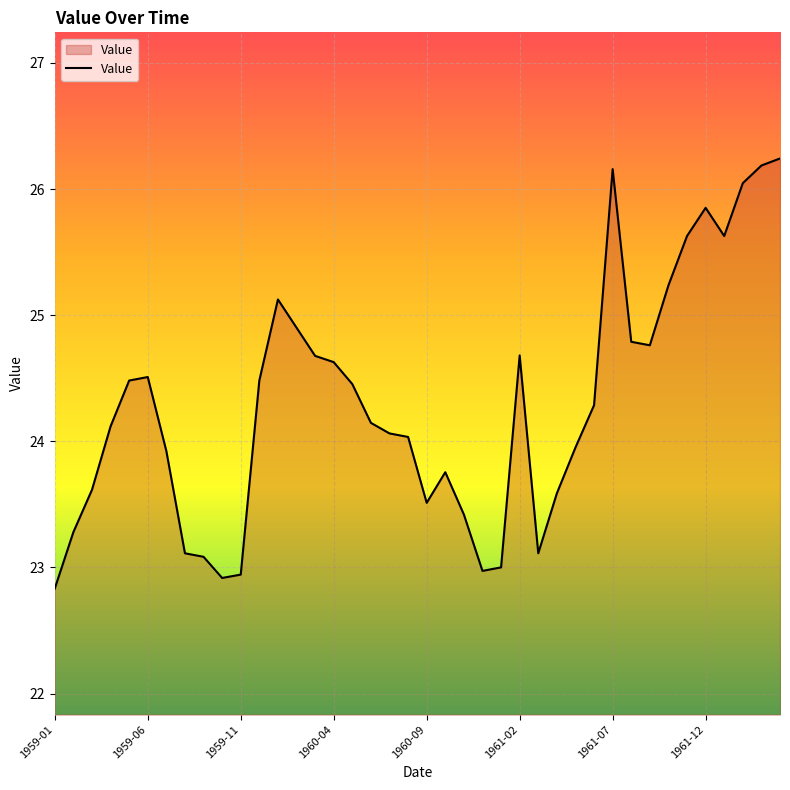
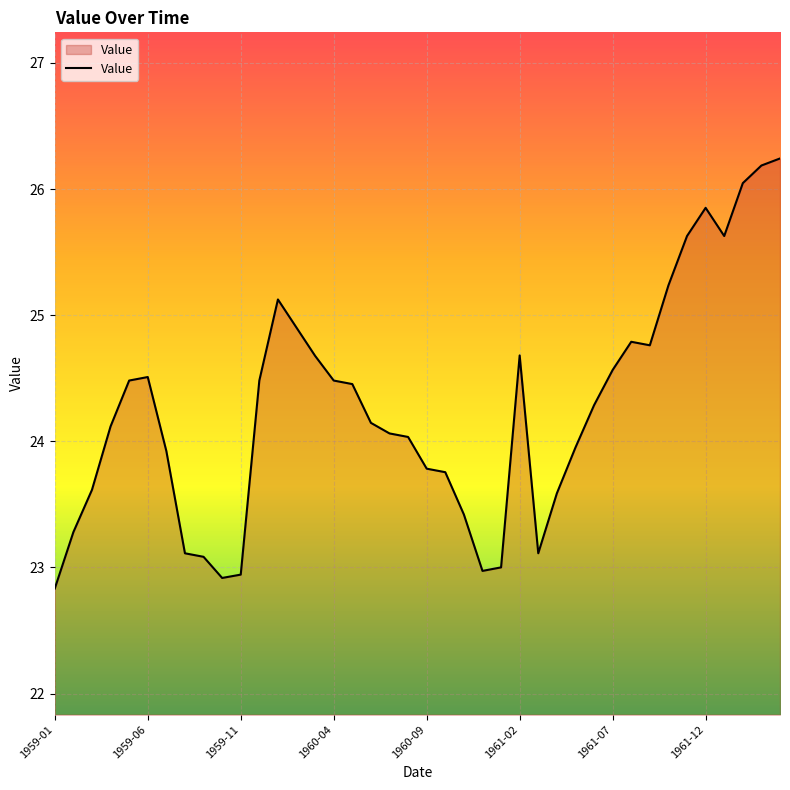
  {
    "1959-01": 22.83,
    "1959-06": 24.51,
    "1959-11": 22.94,
-   "1960-04": 24.63,
-   "1960-09": 23.51,
+   "1960-04": 24.48,
+   "1960-09": 23.78,
    "1961-02": 24.68,
-   "1961-07": 26.16,
+   "1961-07": 24.57,
    "1961-12": 25.85
  }
